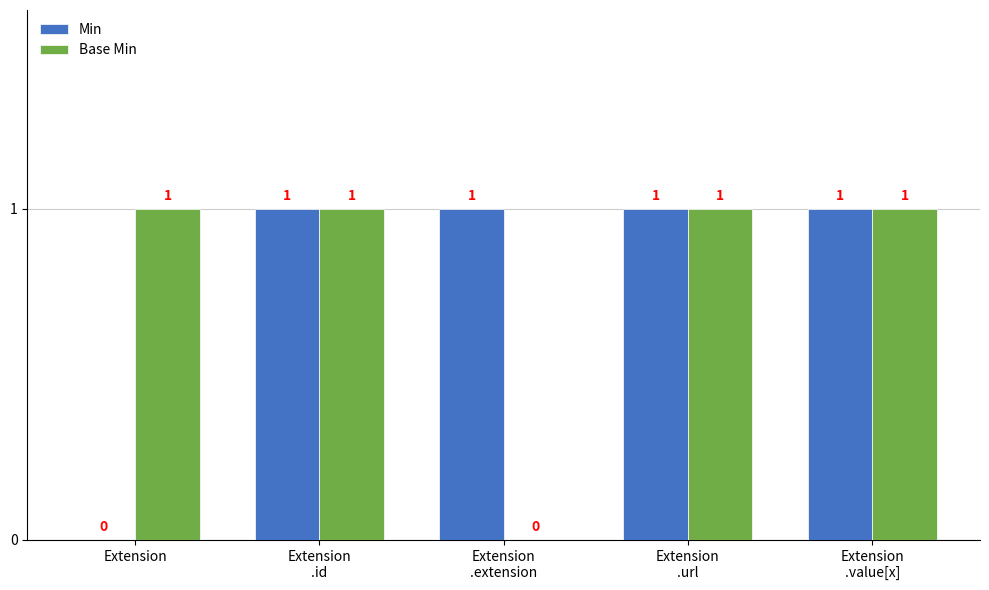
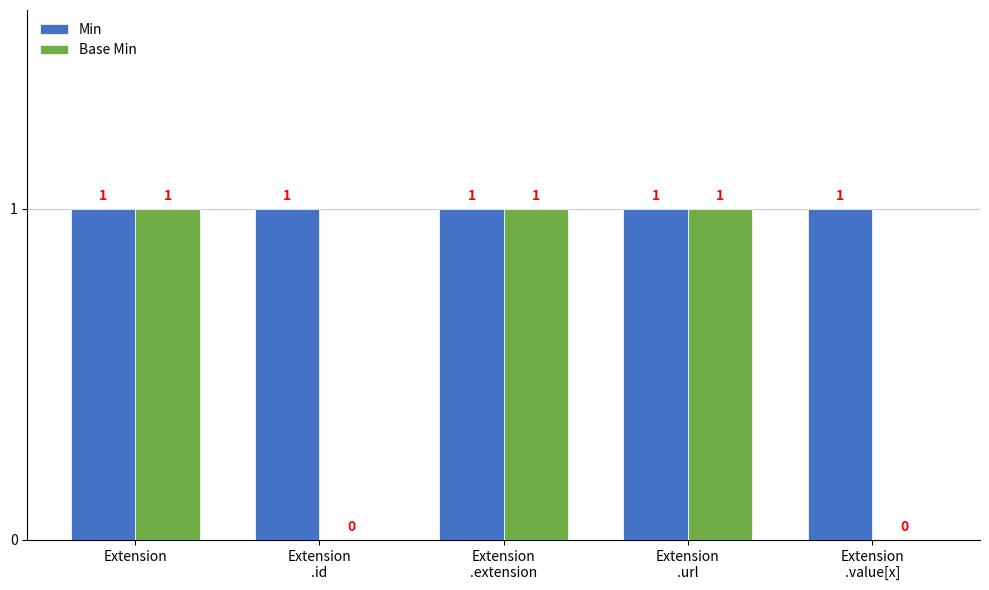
  {
    "Min": {
-     "Extension": 0,
+     "Extension": 1,
      "Extension .id": 1,
      "Extension .extension": 1,
      "Extension .url": 1,
      "Extension .value[x]": 1
    },
    "Base Min": {
      "Extension": 1,
-     "Extension .id": 1,
-     "Extension .extension": 0,
+     "Extension .id": 0,
+     "Extension .extension": 1,
      "Extension .url": 1,
-     "Extension .value[x]": 1
+     "Extension .value[x]": 0
    }
  }
